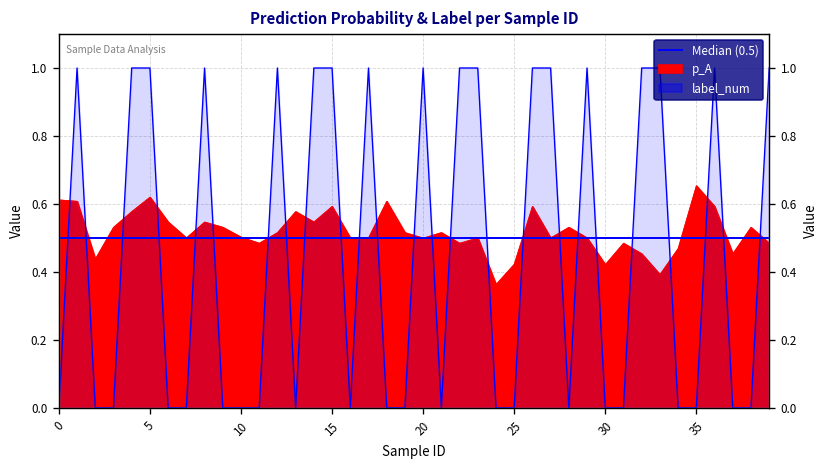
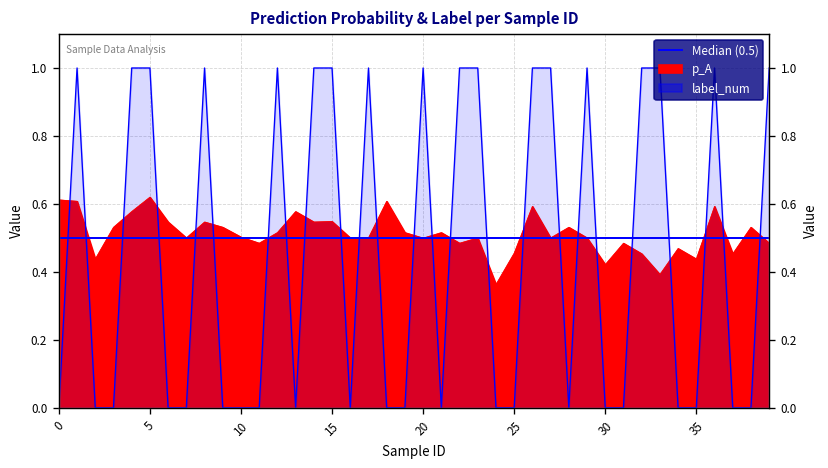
  {
    "p_A": {
      "0": 0.61,
      "5": 0.62,
      "10": 0.50,
-     "15": 0.59,
+     "15": 0.55,
      "20": 0.50,
-     "25": 0.42,
+     "25": 0.46,
      "30": 0.42,
-     "35": 0.65
+     "35": 0.44
    },
    "label_num": {
      "0": 0.00,
      "5": 1.00,
      "10": 0.00,
      "15": 1.00,
      "20": 1.00,
      "25": 0.00,
      "30": 0.00,
      "35": 0.00
    }
  }
